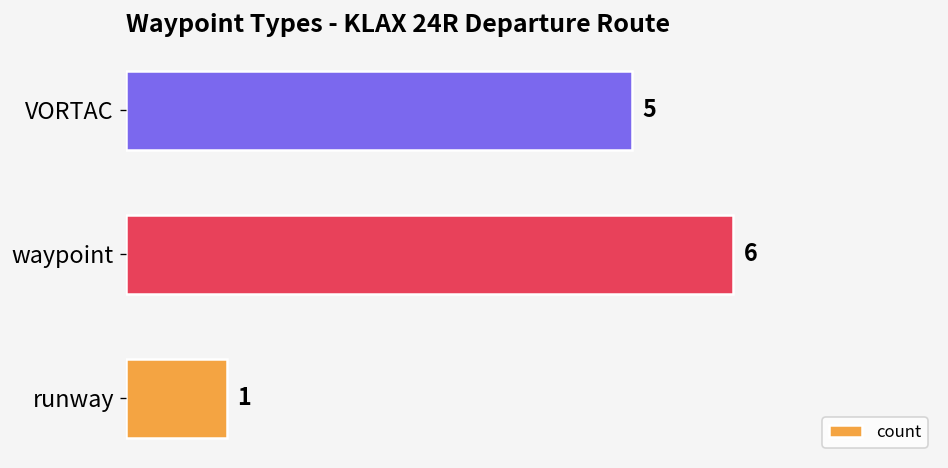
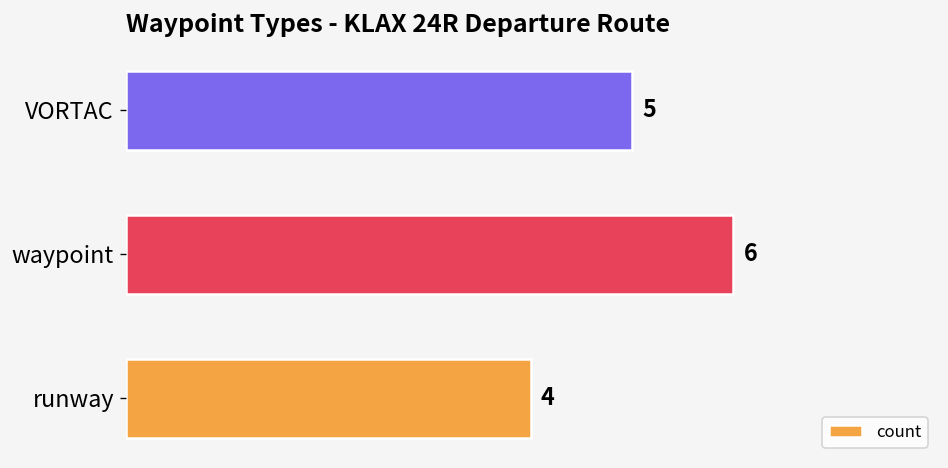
  {
    "VORTAC": 5,
    "waypoint": 6,
-   "runway": 1
+   "runway": 4
  }
